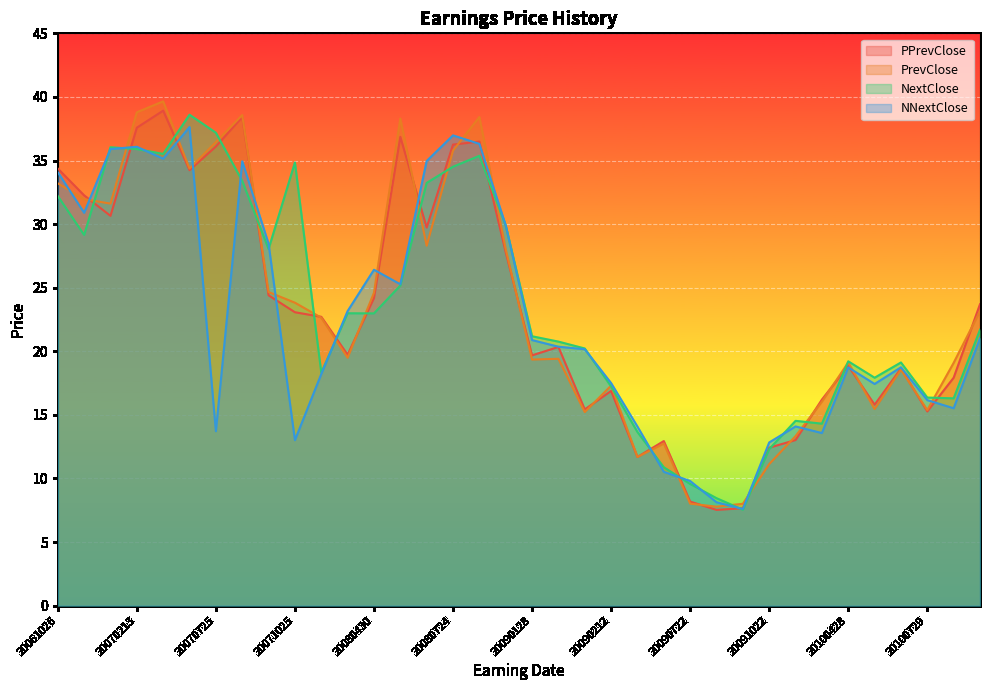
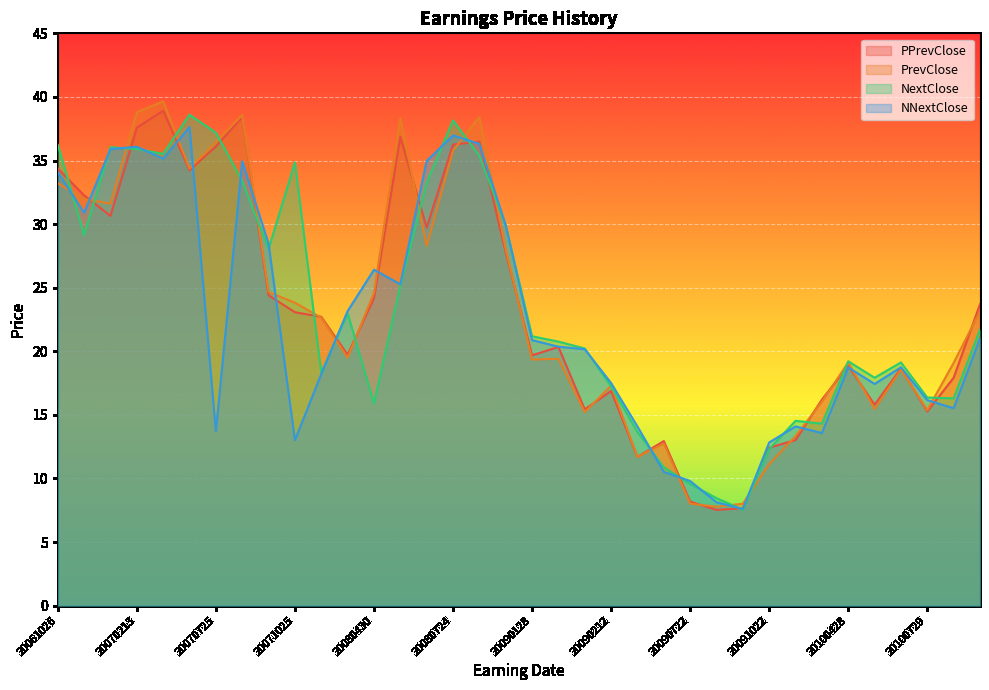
  {
    "NextClose": {
-     "20061026": 32.2,
+     "20061026": 36.2,
      "20070725": 37.2,
      "20071025": 34.8,
-     "20080430": 23.0,
-     "20080724": 34.5,
+     "20080430": 15.9,
+     "20080724": 38.2,
      "20090128": 21.2,
      "20090722": 9.6
    },
    "NNextClose": {
      "20061026": 34.1,
      "20070725": 13.7,
      "20071025": 13.0,
      "20080430": 26.4,
      "20080724": 37.0,
      "20090128": 20.9,
      "20090722": 9.8,
      "20091022": 12.8
    }
  }
